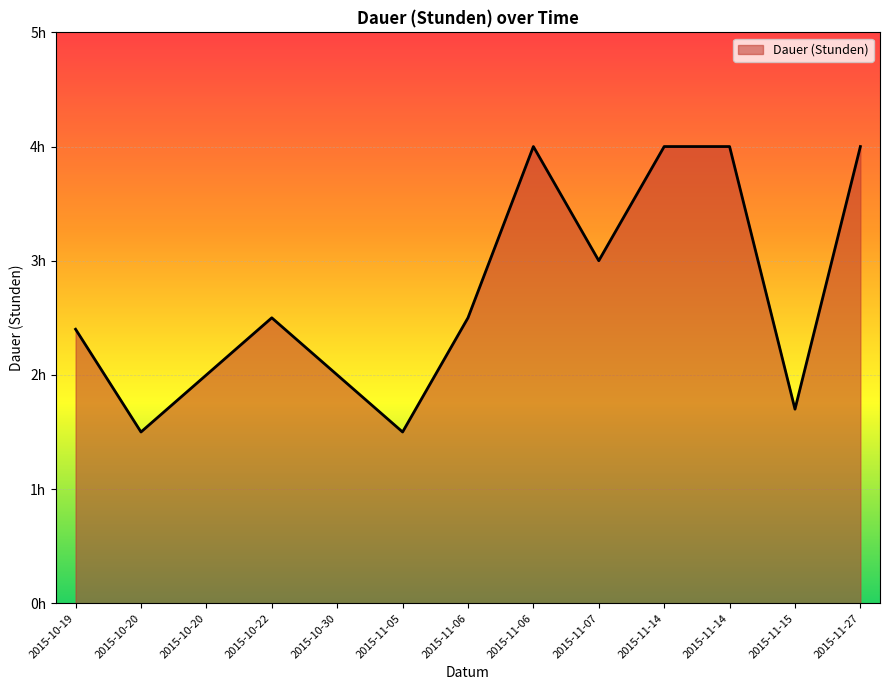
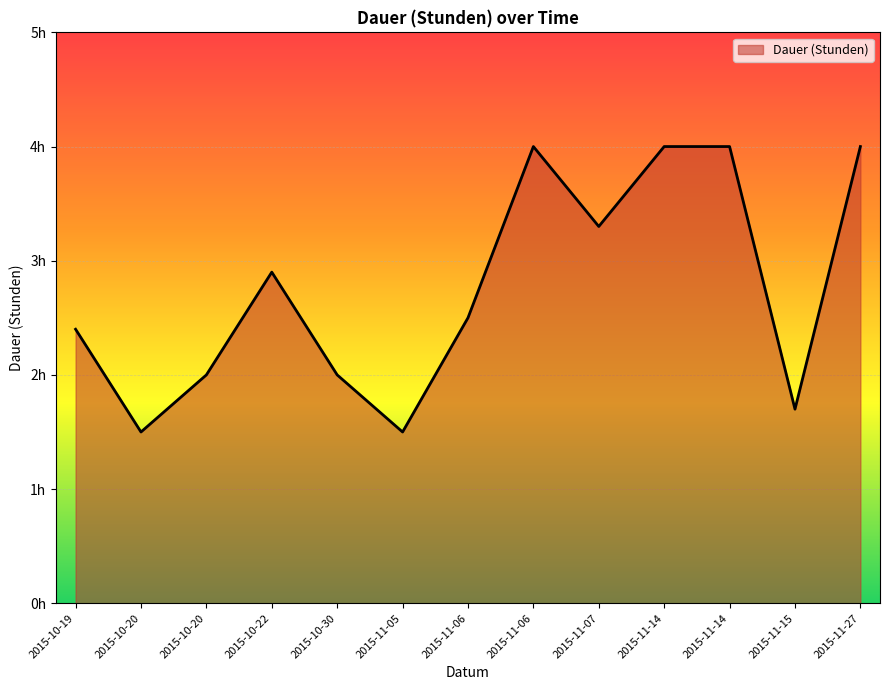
  {
    "2015-10-19": "2.4h",
-   "2015-10-22": "2.5h",
+   "2015-10-22": "2.9h",
    "2015-10-30": "2.0h",
    "2015-11-05": "1.5h",
-   "2015-11-07": "3.0h",
+   "2015-11-07": "3.3h",
    "2015-11-15": "1.7h",
    "2015-11-27": "4.0h"
  }
